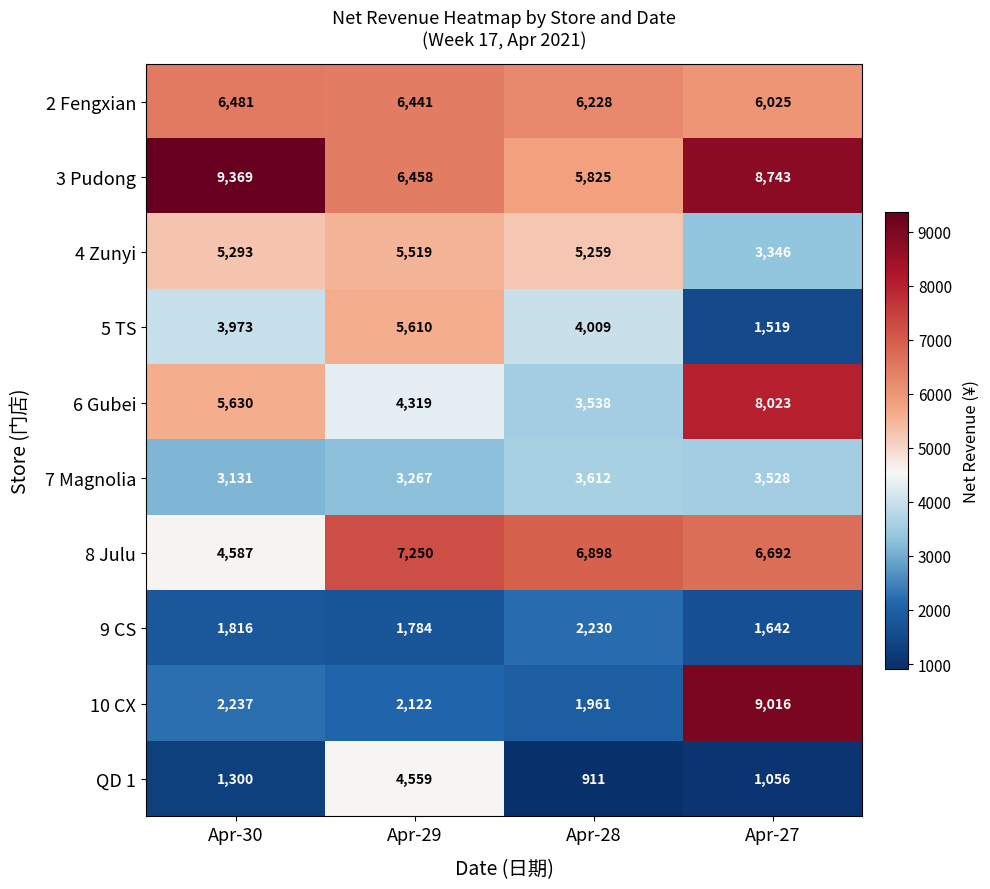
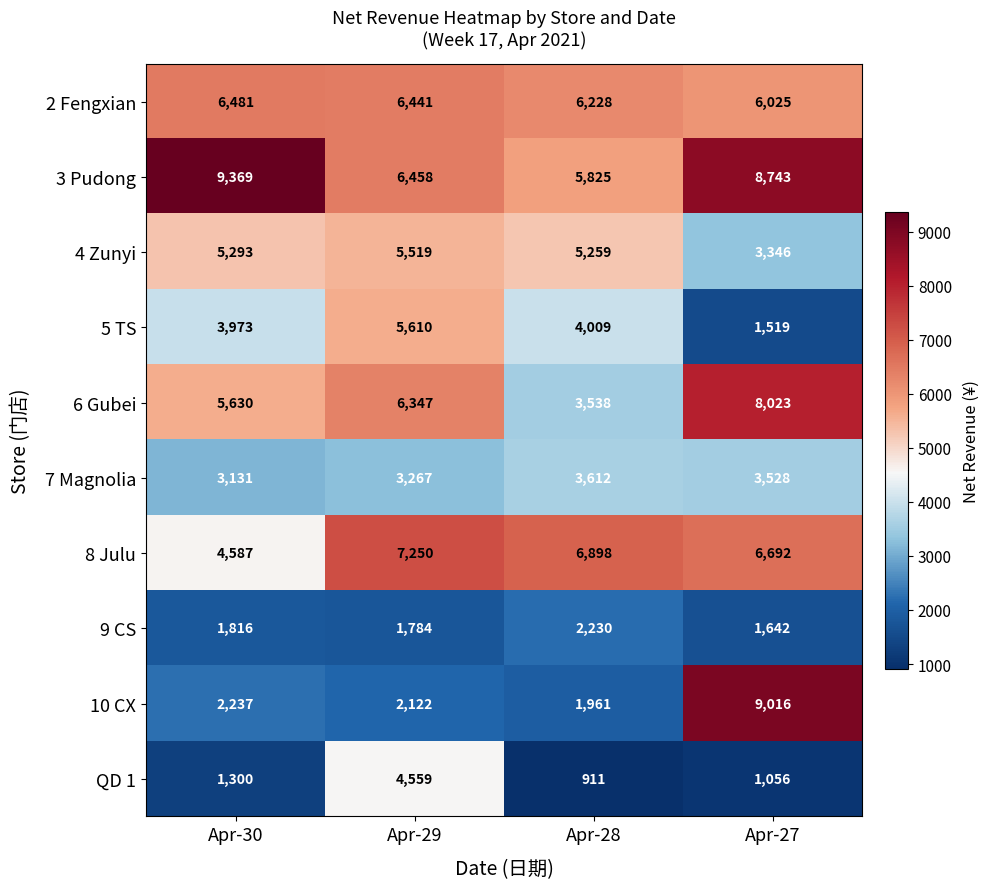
  {
    "2 Fengxian": {
      "Apr-30": "6,481",
      "Apr-29": "6,441",
      "Apr-28": "6,228",
      "Apr-27": "6,025"
    },
    "3 Pudong": {
      "Apr-30": "9,369",
      "Apr-29": "6,458",
      "Apr-28": "5,825",
      "Apr-27": "8,743"
    },
    "4 Zunyi": {
      "Apr-30": "5,293",
      "Apr-29": "5,519",
      "Apr-28": "5,259",
      "Apr-27": "3,346"
    },
    "5 TS": {
      "Apr-30": "3,973",
      "Apr-29": "5,610",
      "Apr-28": "4,009",
      "Apr-27": "1,519"
    },
    "6 Gubei": {
      "Apr-30": "5,630",
-     "Apr-29": "4,319",
+     "Apr-29": "6,347",
      "Apr-28": "3,538",
      "Apr-27": "8,023"
    },
    "7 Magnolia": {
      "Apr-30": "3,131",
      "Apr-29": "3,267",
      "Apr-28": "3,612",
      "Apr-27": "3,528"
    },
    "8 Julu": {
      "Apr-30": "4,587",
      "Apr-29": "7,250",
      "Apr-28": "6,898",
      "Apr-27": "6,692"
    },
    "9 CS": {
      "Apr-30": "1,816",
      "Apr-29": "1,784",
      "Apr-28": "2,230",
      "Apr-27": "1,642"
    },
    "10 CX": {
      "Apr-30": "2,237",
      "Apr-29": "2,122",
      "Apr-28": "1,961",
      "Apr-27": "9,016"
    },
    "QD 1": {
      "Apr-30": "1,300",
      "Apr-29": "4,559",
      "Apr-28": "911",
      "Apr-27": "1,056"
    }
  }
